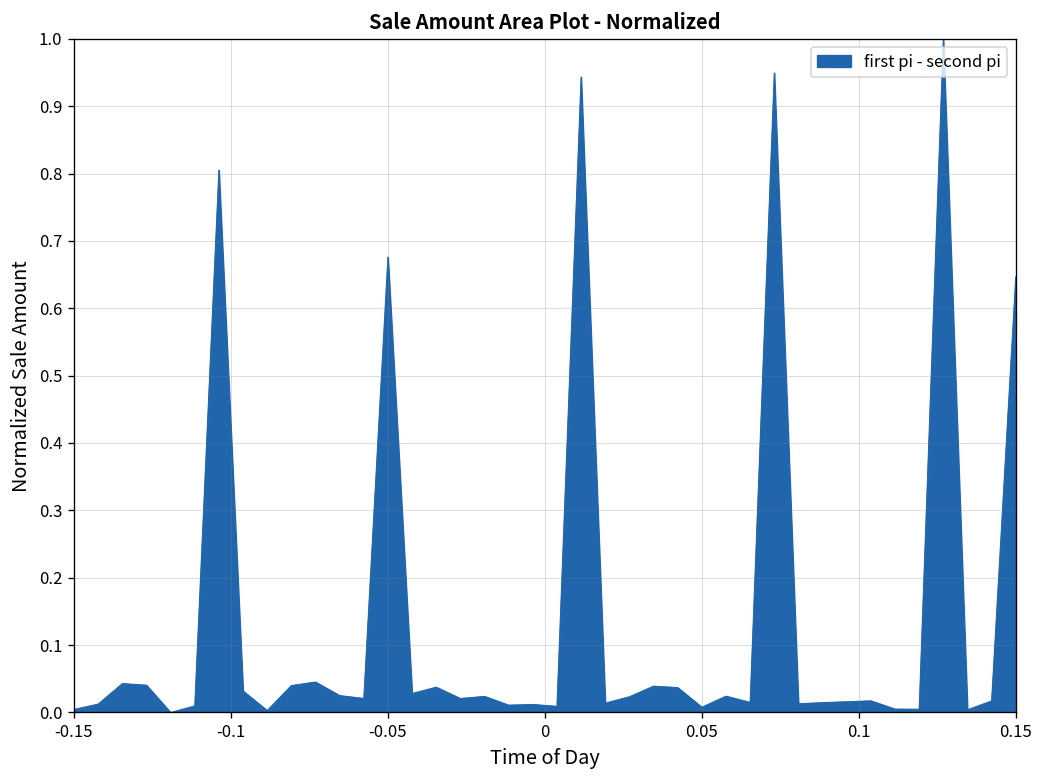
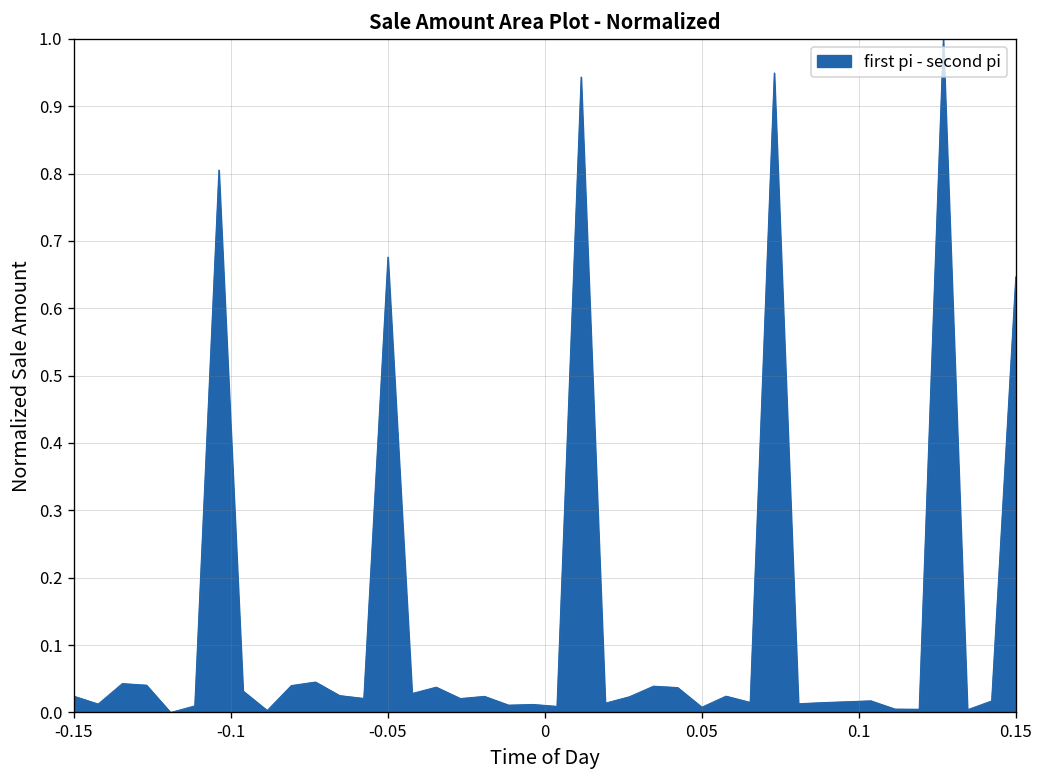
  {
-   "-0.15": 0.00,
+   "-0.15": 0.02,
    "-0.05": 0.68,
    "0.05": 0.01,
    "0.15": 0.65
  }
